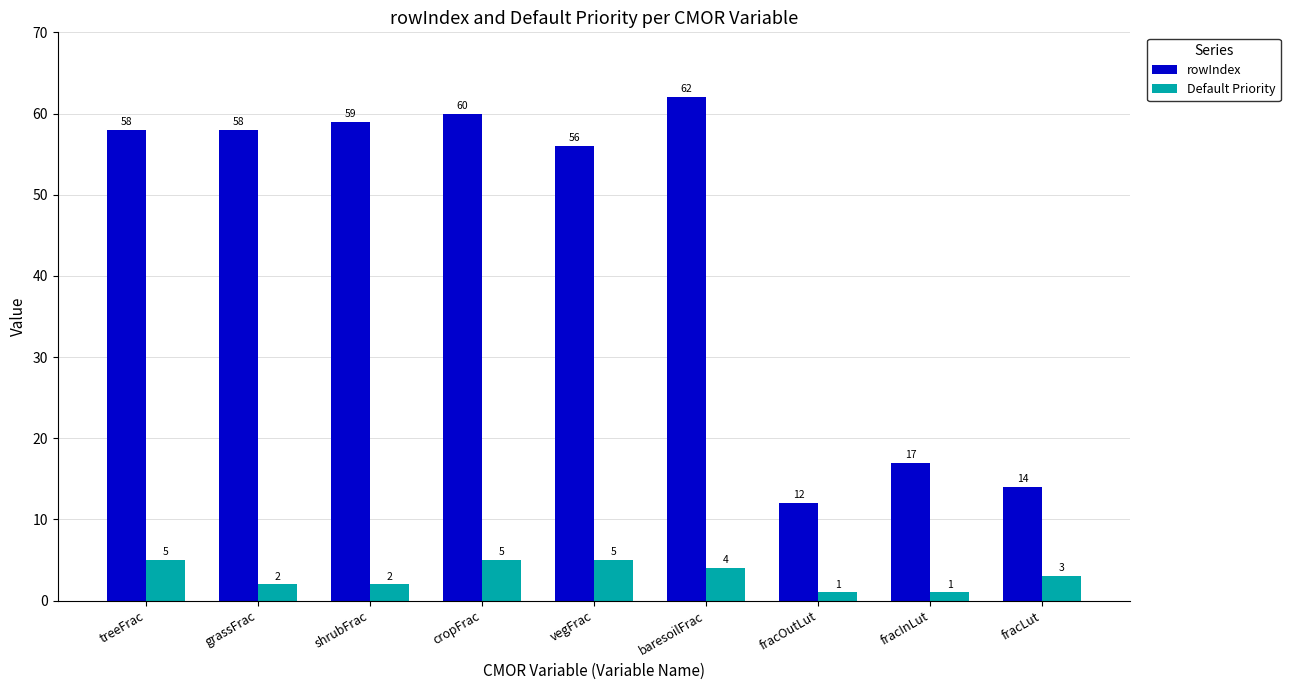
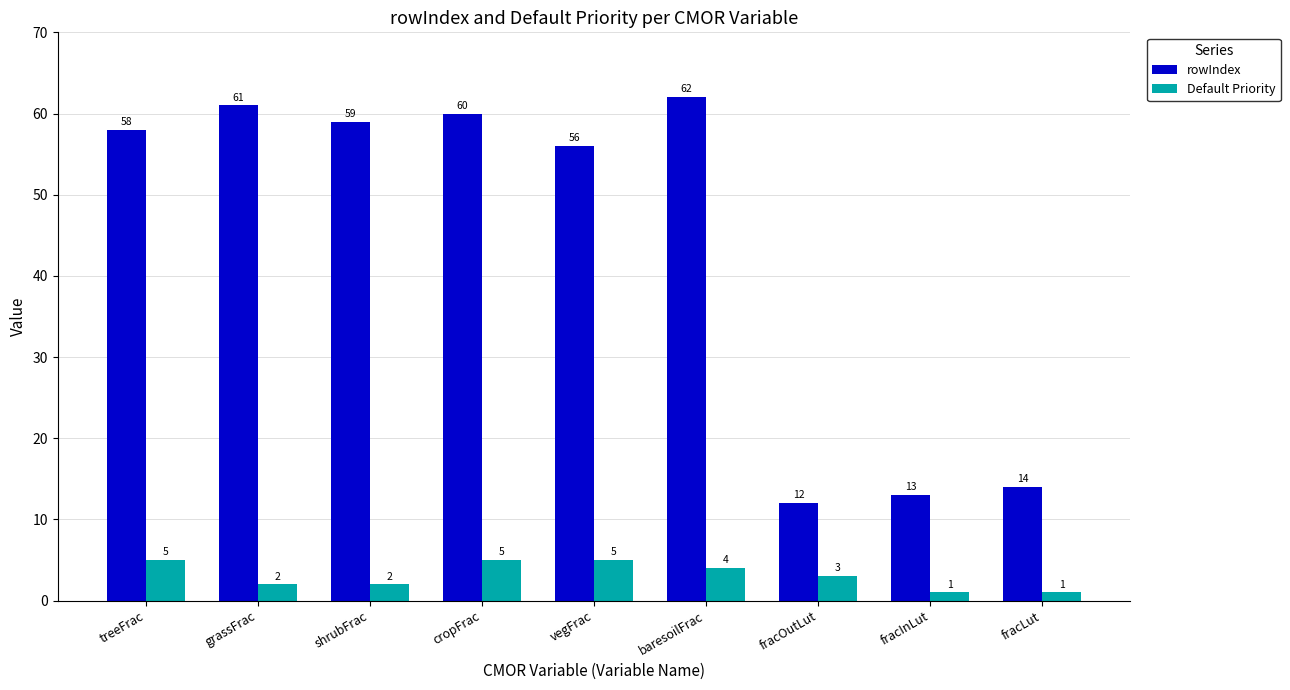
  {
    "rowIndex": {
      "treeFrac": 58,
-     "grassFrac": 58,
+     "grassFrac": 61,
      "shrubFrac": 59,
      "cropFrac": 60,
      "vegFrac": 56,
      "baresoilFrac": 62,
      "fracOutLut": 12,
-     "fracInLut": 17,
+     "fracInLut": 13,
      "fracLut": 14
    },
    "Default Priority": {
      "treeFrac": 5,
      "grassFrac": 2,
      "shrubFrac": 2,
      "cropFrac": 5,
      "vegFrac": 5,
      "baresoilFrac": 4,
-     "fracOutLut": 1,
+     "fracOutLut": 3,
      "fracInLut": 1,
-     "fracLut": 3
+     "fracLut": 1
    }
  }
